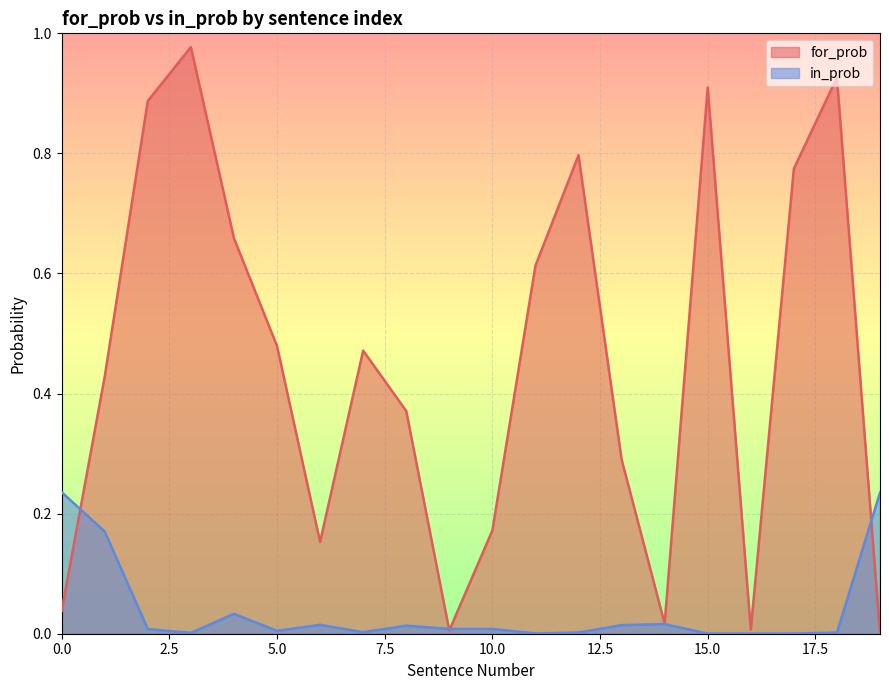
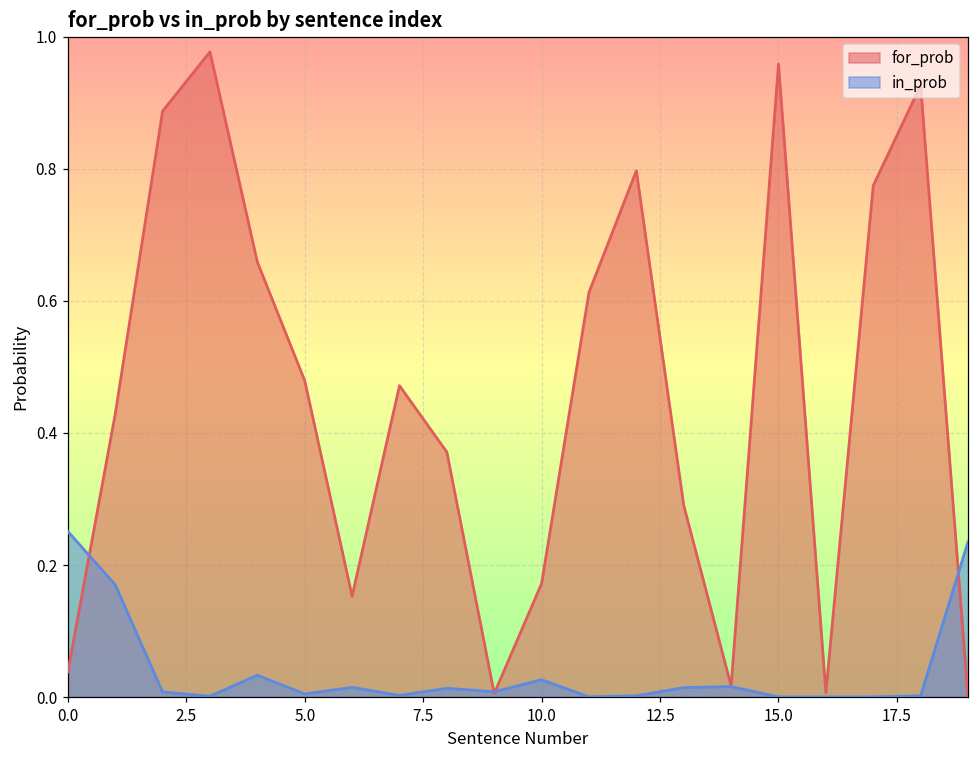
  {
    "for_prob": {
      "0.0": 0.04,
      "5.0": 0.48,
      "10.0": 0.17,
-     "15.0": 0.91
+     "15.0": 0.96
    },
    "in_prob": {
-     "0.0": 0.24,
+     "0.0": 0.25,
      "5.0": 0.00,
-     "10.0": 0.01,
+     "10.0": 0.03,
      "15.0": 0.00
    }
  }
